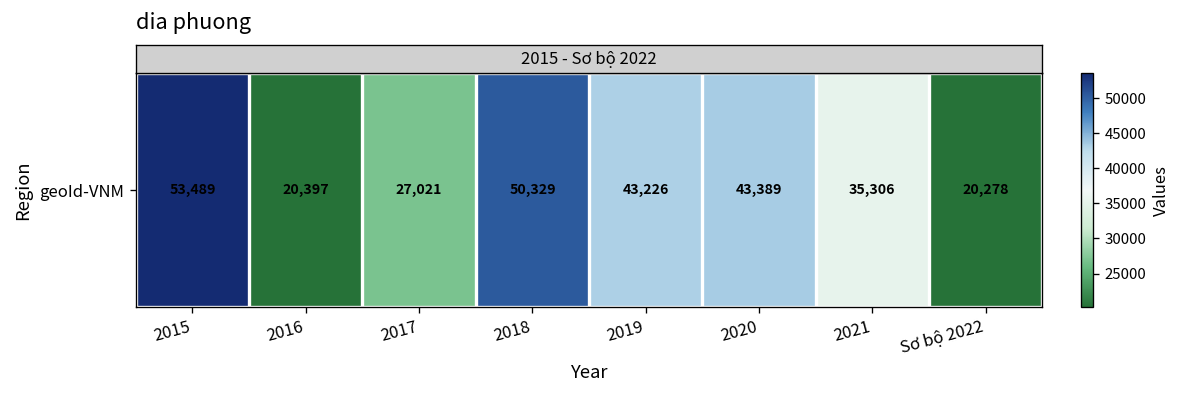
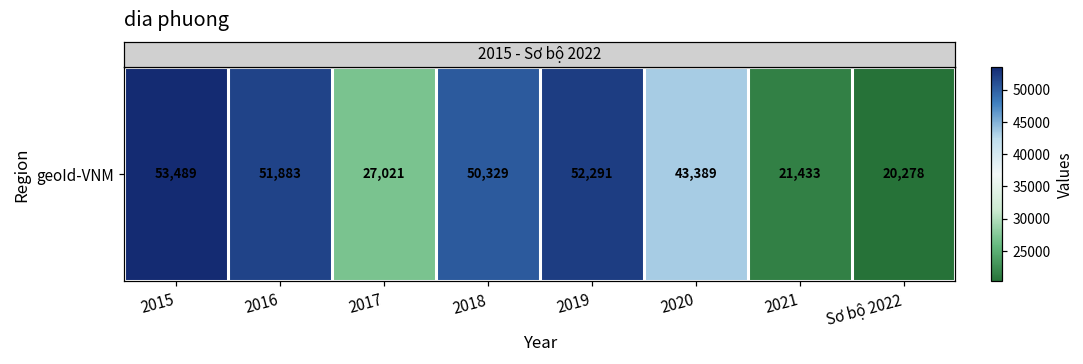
  {
    "geoId-VNM": {
      "2015": "53,489",
-     "2016": "20,397",
+     "2016": "51,883",
      "2017": "27,021",
      "2018": "50,329",
-     "2019": "43,226",
+     "2019": "52,291",
      "2020": "43,389",
-     "2021": "35,306",
+     "2021": "21,433",
      "Sơ bộ 2022": "20,278"
    }
  }
